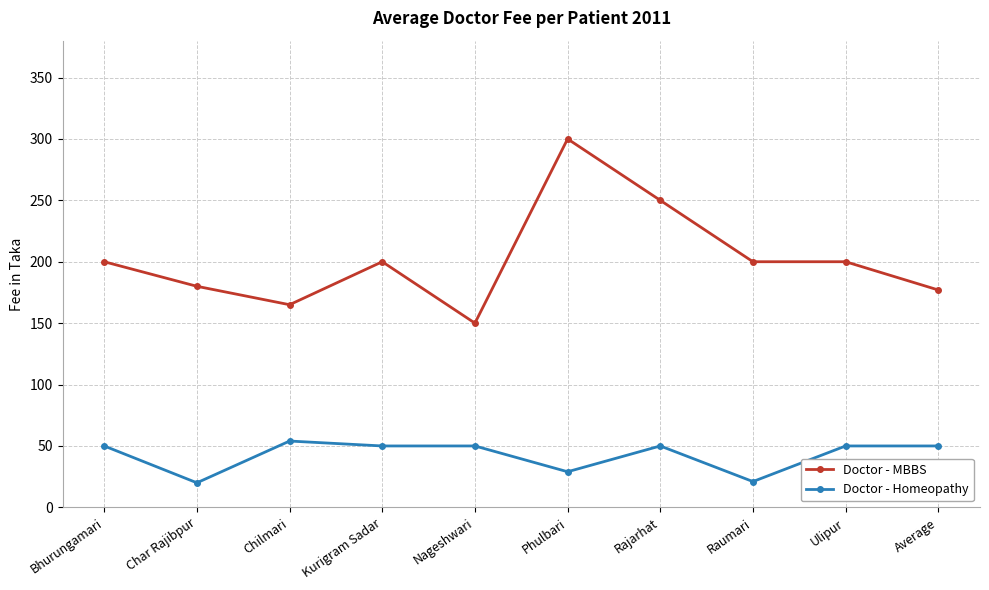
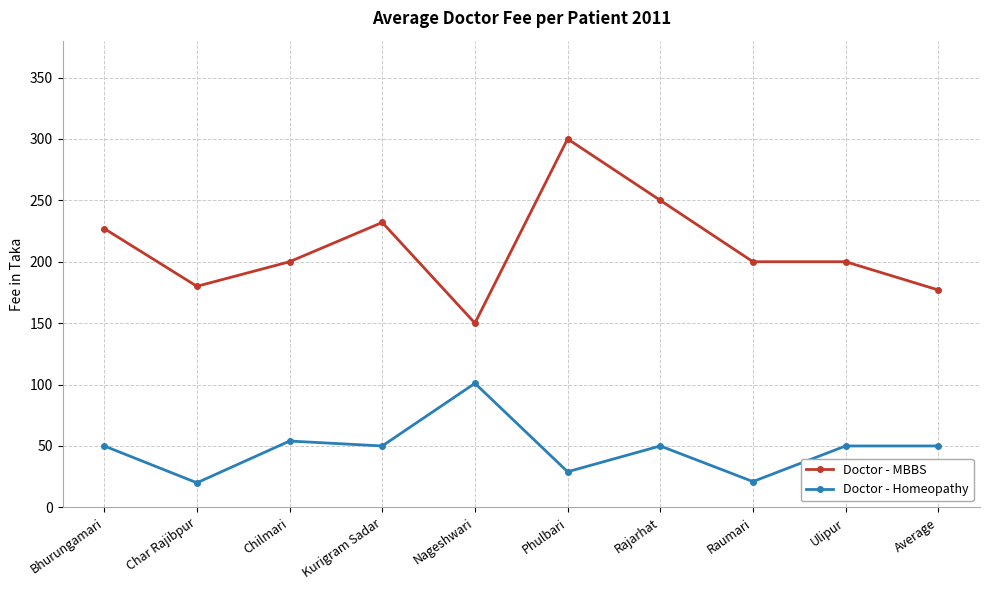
  {
    "Doctor - MBBS": {
-     "Bhurungamari": 200,
+     "Bhurungamari": 227,
      "Char Rajibpur": 180,
-     "Chilmari": 165,
-     "Kurigram Sadar": 200,
+     "Chilmari": 200,
+     "Kurigram Sadar": 232,
      "Nageshwari": 150,
      "Phulbari": 300,
      "Rajarhat": 250,
      "Raumari": 200,
      "Ulipur": 200,
      "Average": 177
    },
    "Doctor - Homeopathy": {
      "Bhurungamari": 50,
      "Char Rajibpur": 20,
      "Chilmari": 54,
      "Kurigram Sadar": 50,
-     "Nageshwari": 50,
+     "Nageshwari": 101,
      "Phulbari": 29,
      "Rajarhat": 50,
      "Raumari": 21,
      "Ulipur": 50,
      "Average": 50
    }
  }
